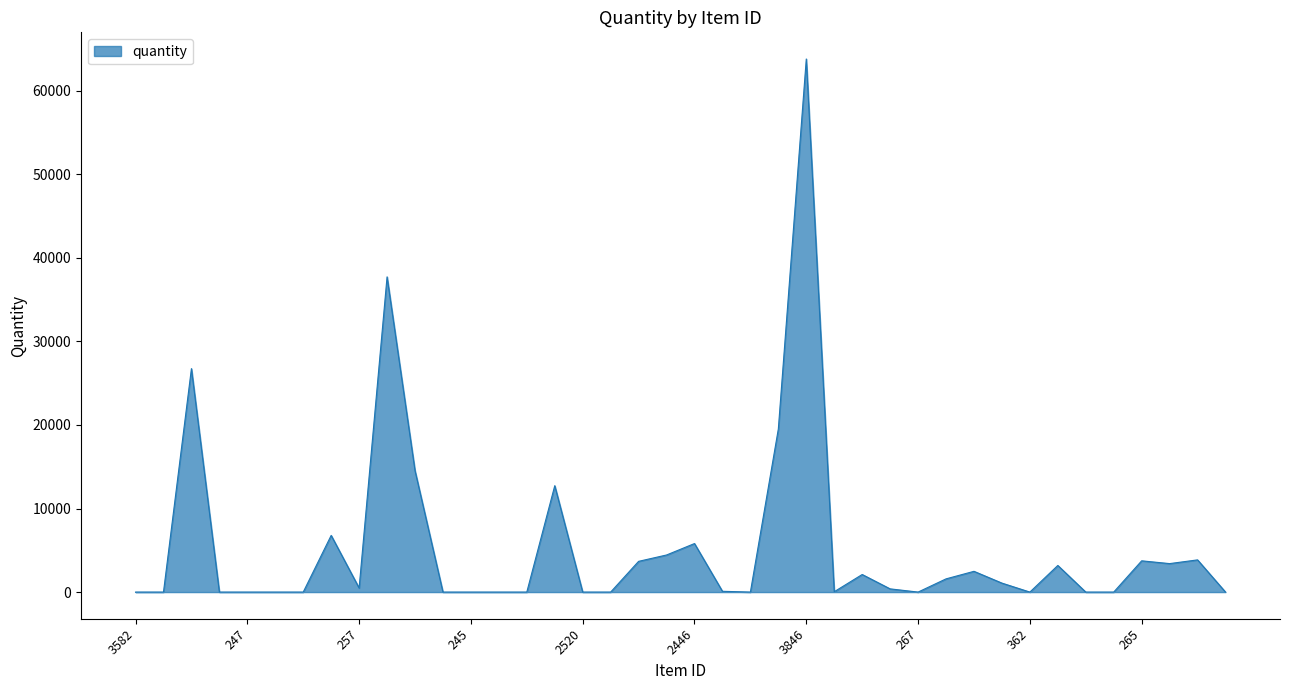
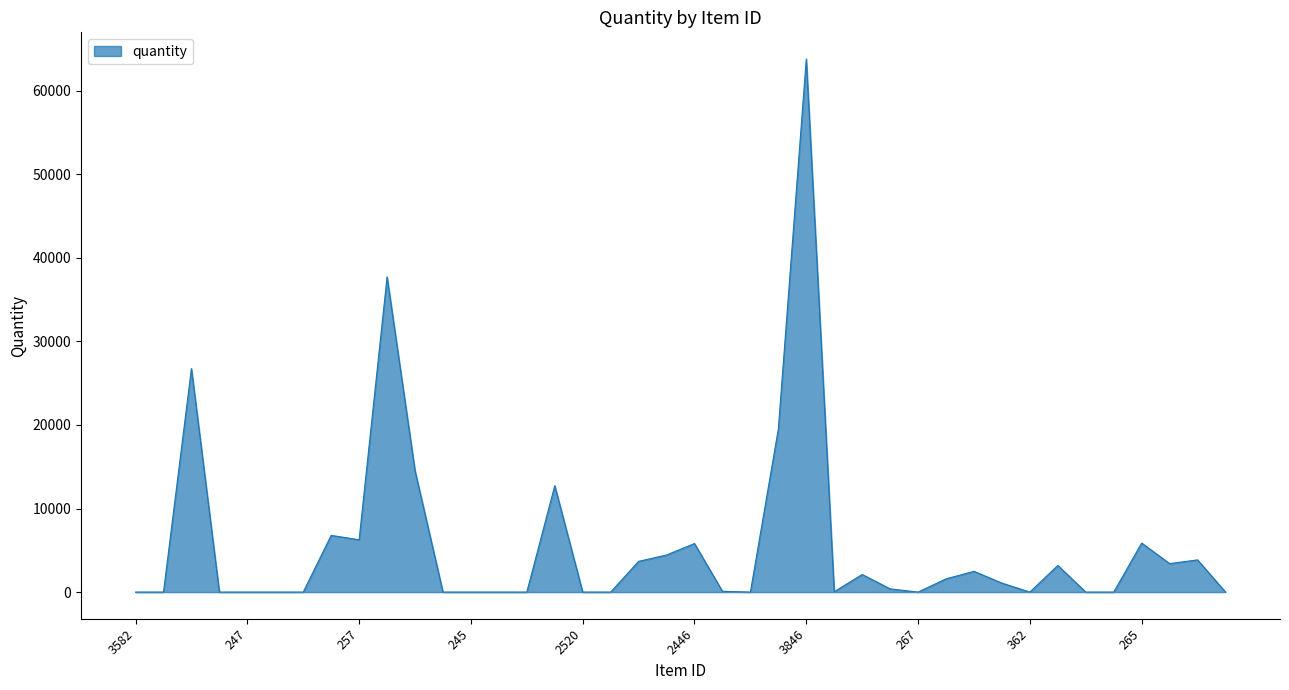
  {
    "3582": 0,
    "247": 0,
-   "257": 0,
+   "257": 6000,
    "245": 0,
    "2520": 0,
    "2446": 6000,
    "3846": 64000,
    "267": 0,
    "362": 0,
-   "265": 4000
+   "265": 6000
  }
